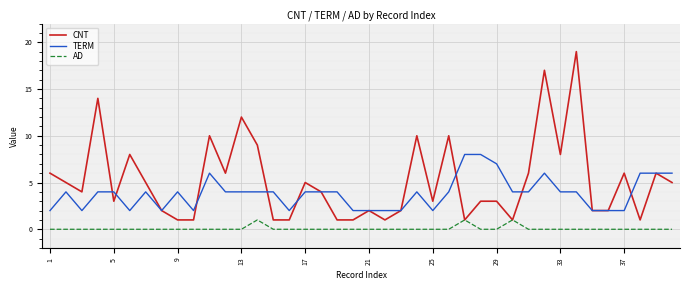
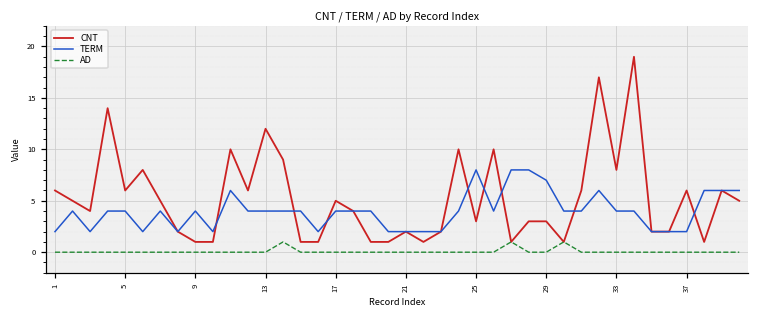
  {
    "CNT": {
      "1": 6,
-     "5": 3,
+     "5": 6,
      "9": 1,
      "13": 12,
      "17": 5,
      "25": 3,
      "29": 3,
      "33": 8,
      "37": 6
    },
    "TERM": {
      "1": 2,
      "5": 4,
      "9": 4,
      "13": 4,
      "17": 4,
-     "25": 2,
+     "25": 8,
      "29": 7,
      "33": 4,
      "37": 2
    },
    "AD": {
      "1": 0,
      "5": 0,
      "9": 0,
      "13": 0,
      "17": 0,
      "21": 0,
      "25": 0,
      "29": 0,
      "33": 0,
      "37": 0
    }
  }
